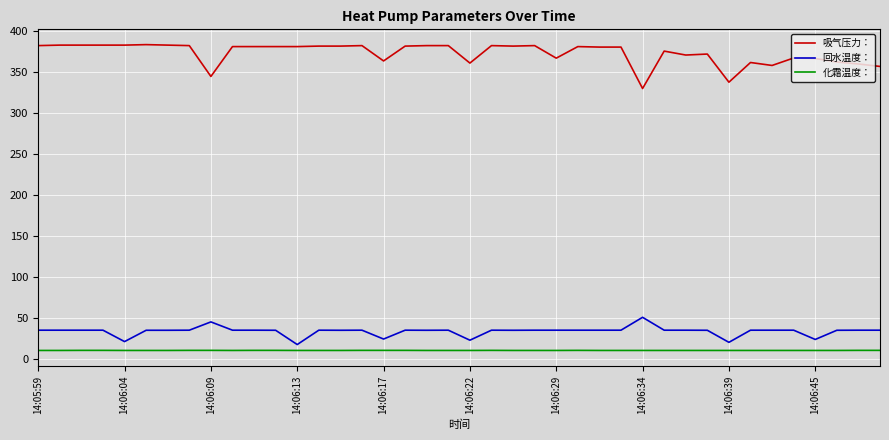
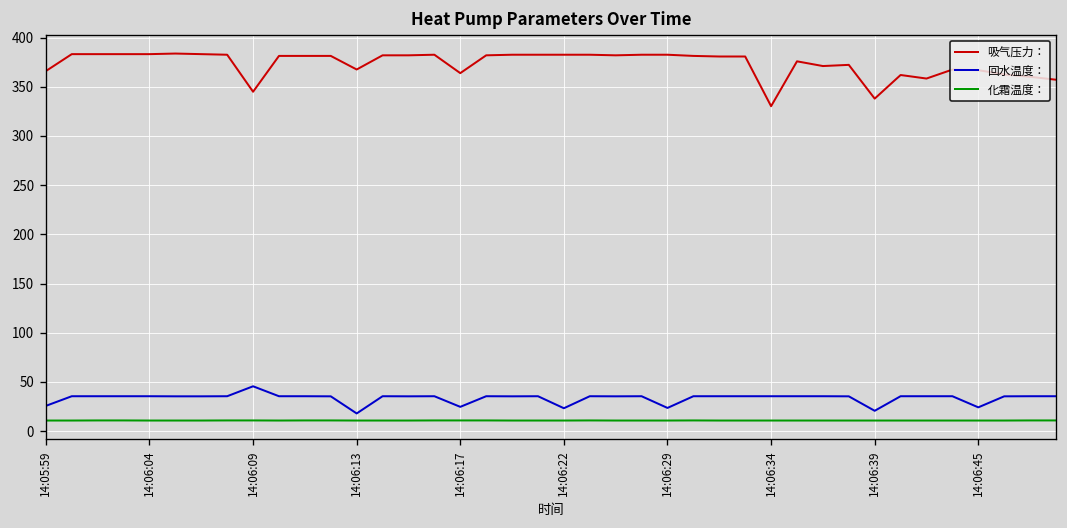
  {
    "吸气压力：": {
-     "14:05:59": 380,
+     "14:05:59": 370,
      "14:06:04": 380,
      "14:06:09": 340,
-     "14:06:13": 380,
+     "14:06:13": 370,
      "14:06:17": 360,
-     "14:06:22": 360,
-     "14:06:29": 370,
+     "14:06:22": 380,
+     "14:06:29": 380,
      "14:06:34": 330,
      "14:06:39": 340
    },
    "回水温度：": {
-     "14:05:59": 40,
-     "14:06:04": 20,
+     "14:05:59": 30,
+     "14:06:04": 40,
      "14:06:09": 50,
      "14:06:13": 20,
      "14:06:17": 20,
      "14:06:22": 20,
-     "14:06:29": 40,
-     "14:06:34": 50,
+     "14:06:29": 20,
+     "14:06:34": 40,
      "14:06:39": 20,
      "14:06:45": 20
    },
    "化霜温度：": {
      "14:05:59": 10,
      "14:06:04": 10,
      "14:06:09": 10,
      "14:06:13": 10,
      "14:06:17": 10,
      "14:06:22": 10,
      "14:06:29": 10,
      "14:06:34": 10,
      "14:06:39": 10,
      "14:06:45": 10
    }
  }
